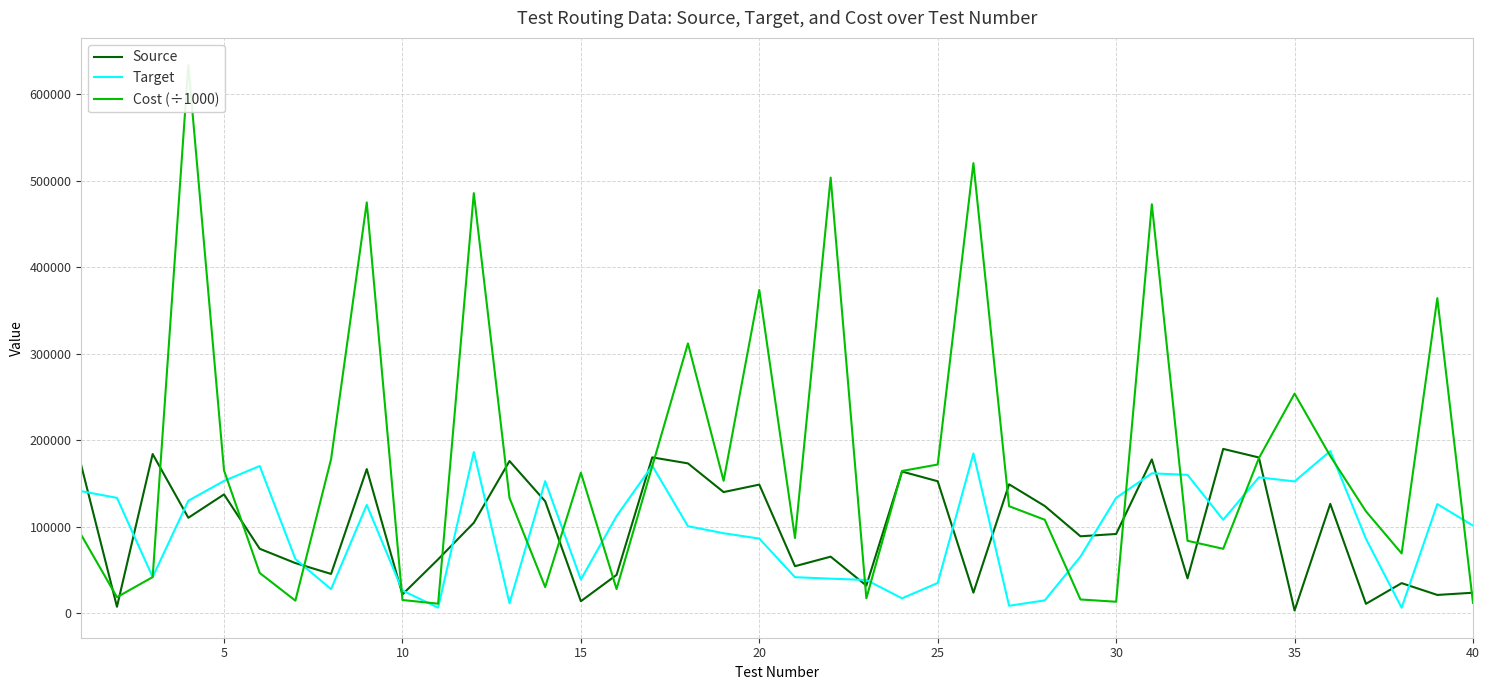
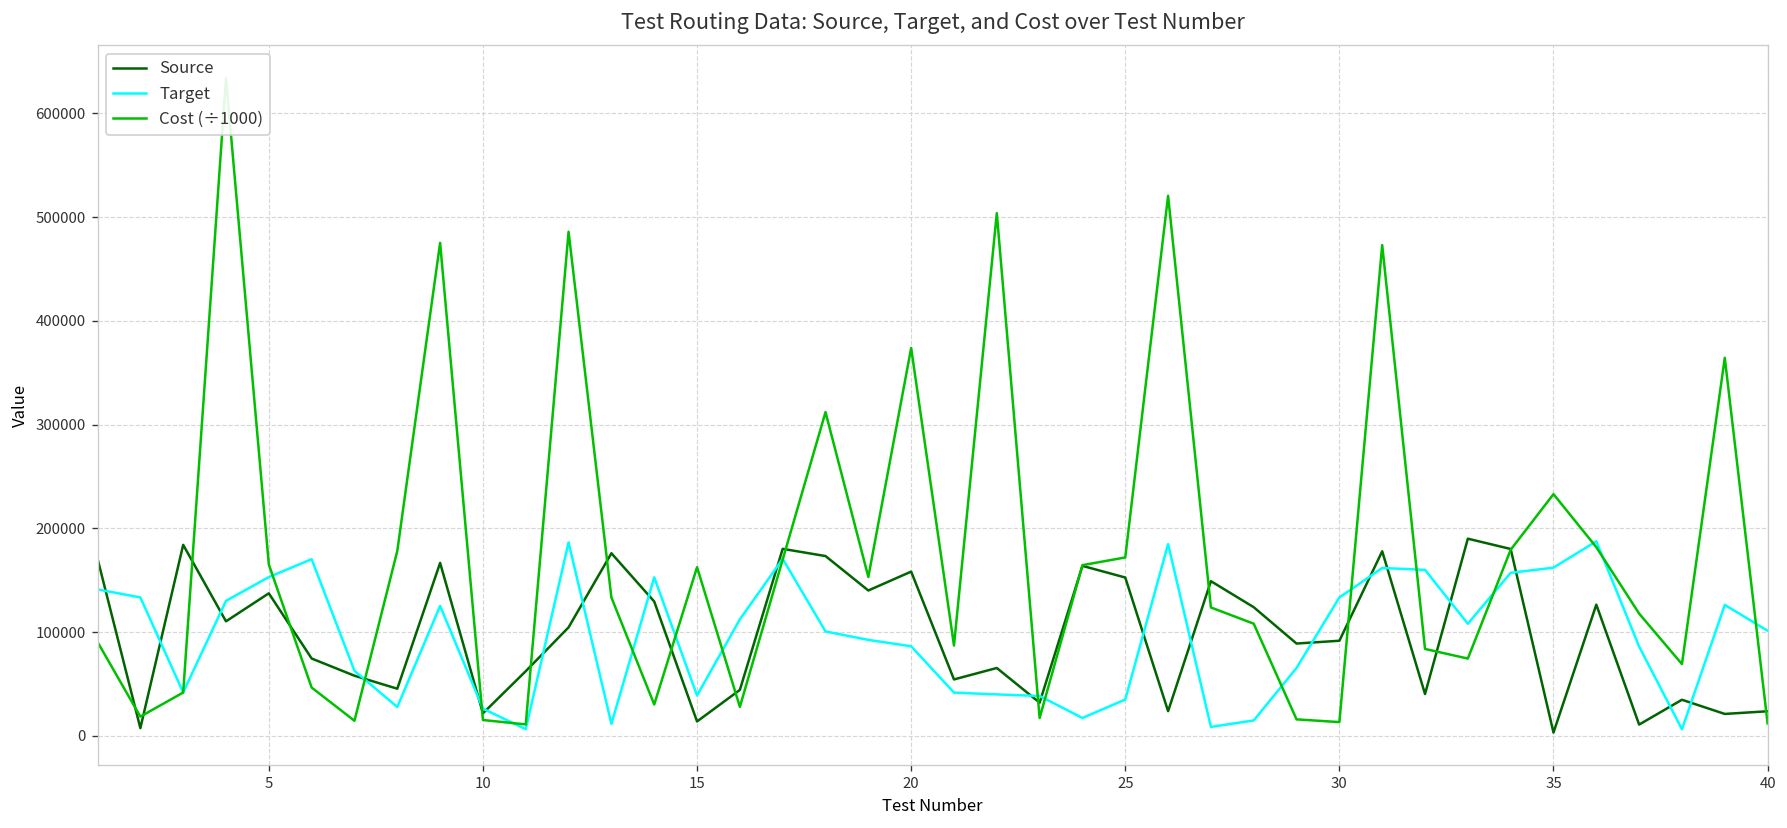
  {
    "Source": {
      "5": 140000,
      "10": 20000,
      "15": 10000,
-     "20": 150000,
+     "20": 160000,
      "25": 150000,
      "30": 90000,
      "35": 0,
      "40": 20000
    },
    "Target": {
      "5": 150000,
      "10": 30000,
      "15": 40000,
      "20": 90000,
      "25": 40000,
      "30": 130000,
-     "35": 150000,
+     "35": 160000,
      "40": 100000
    },
    "Cost (÷1000)": {
      "5": 170000,
      "10": 20000,
      "15": 160000,
      "20": 370000,
      "25": 170000,
      "30": 10000,
-     "35": 250000,
+     "35": 230000,
      "40": 10000
    }
  }
